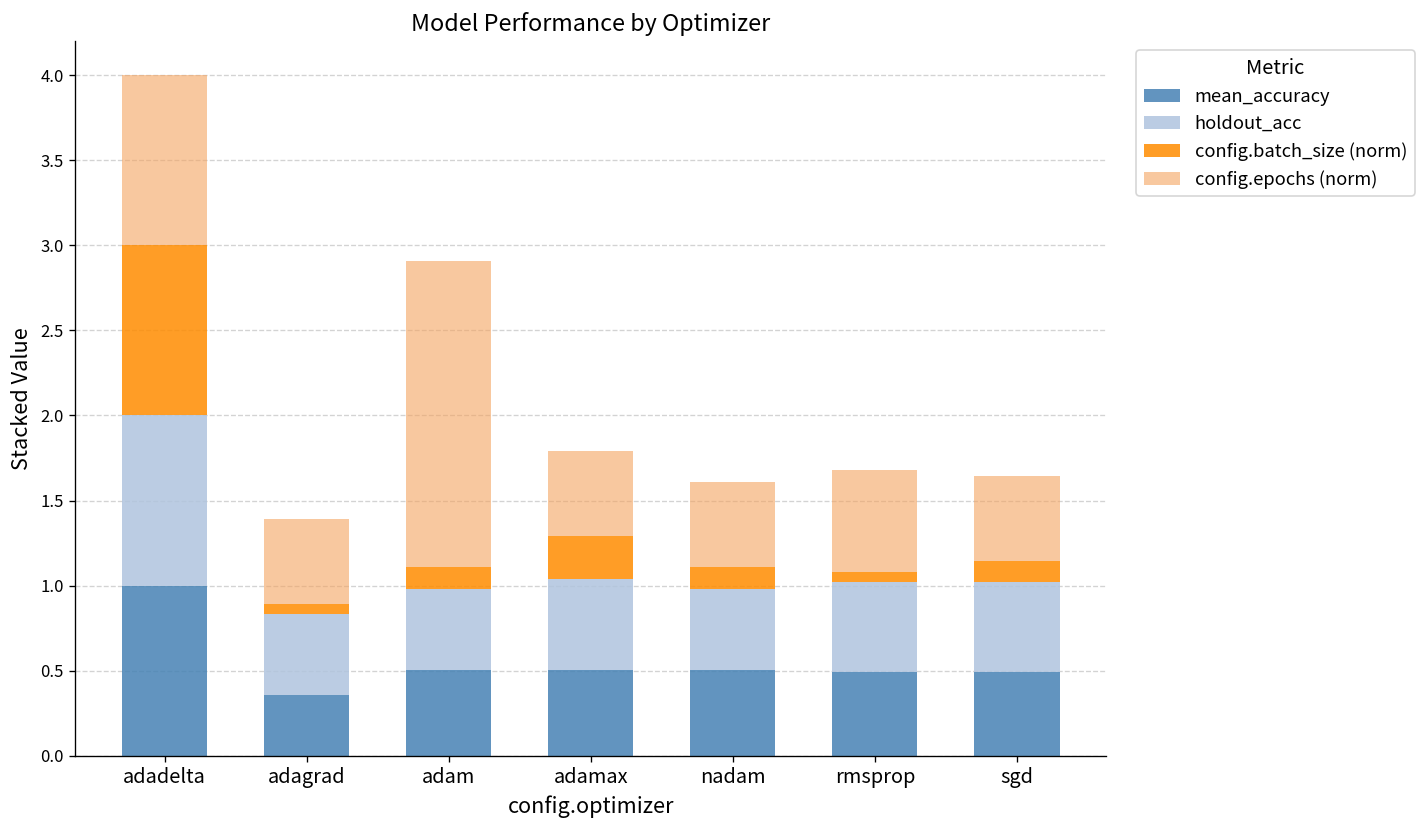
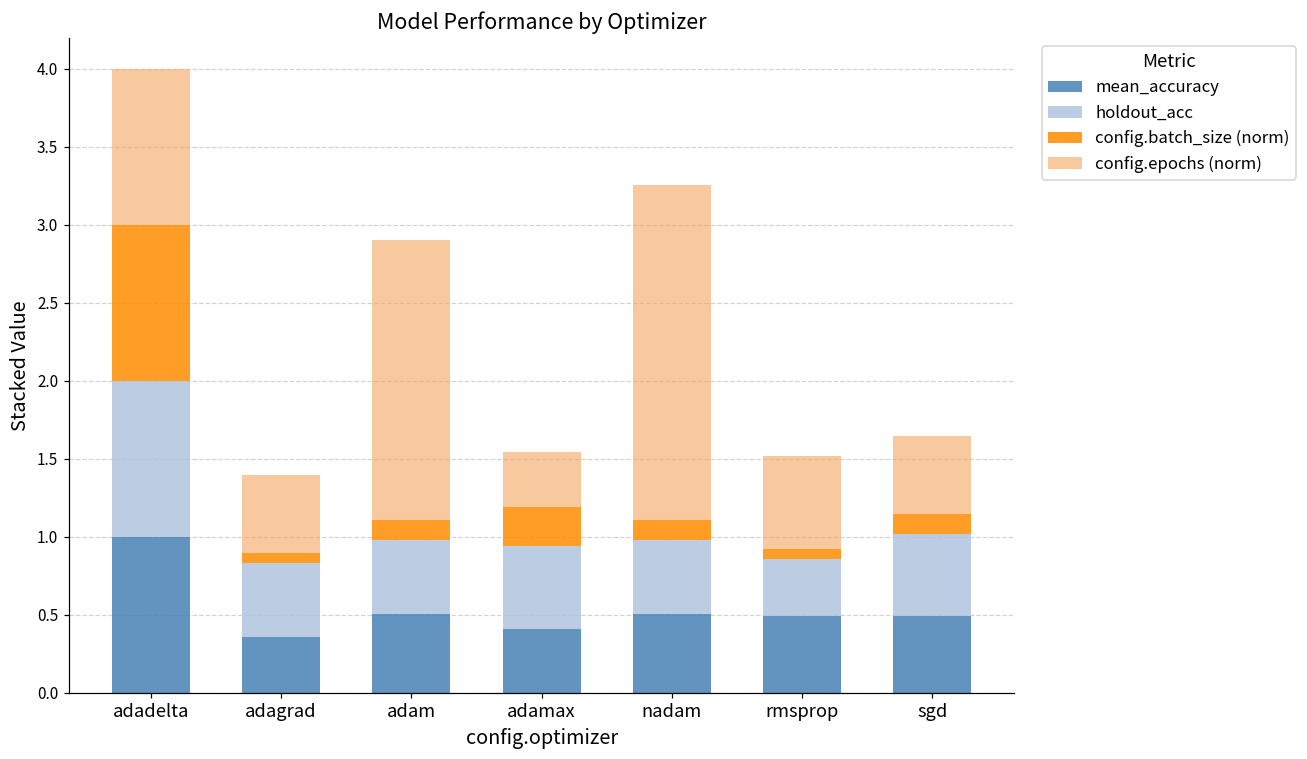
  {
    "mean_accuracy": {
      "adadelta": 1.00,
      "adagrad": 0.36,
      "adam": 0.51,
-     "adamax": 0.51,
+     "adamax": 0.41,
      "nadam": 0.51,
      "rmsprop": 0.49,
      "sgd": 0.49
    },
    "holdout_acc": {
      "adadelta": 1.00,
      "adagrad": 0.47,
      "adam": 0.47,
      "adamax": 0.53,
      "nadam": 0.47,
-     "rmsprop": 0.52,
+     "rmsprop": 0.36,
      "sgd": 0.52
    },
    "config.batch_size (norm)": {
      "adadelta": 1.00,
      "adagrad": 0.06,
      "adam": 0.13,
      "adamax": 0.25,
      "nadam": 0.13,
      "rmsprop": 0.06,
      "sgd": 0.13
    },
    "config.epochs (norm)": {
      "adadelta": 1.00,
      "adagrad": 0.50,
      "adam": 1.80,
-     "adamax": 0.50,
-     "nadam": 0.50,
+     "adamax": 0.35,
+     "nadam": 2.15,
      "rmsprop": 0.60,
      "sgd": 0.50
    }
  }
